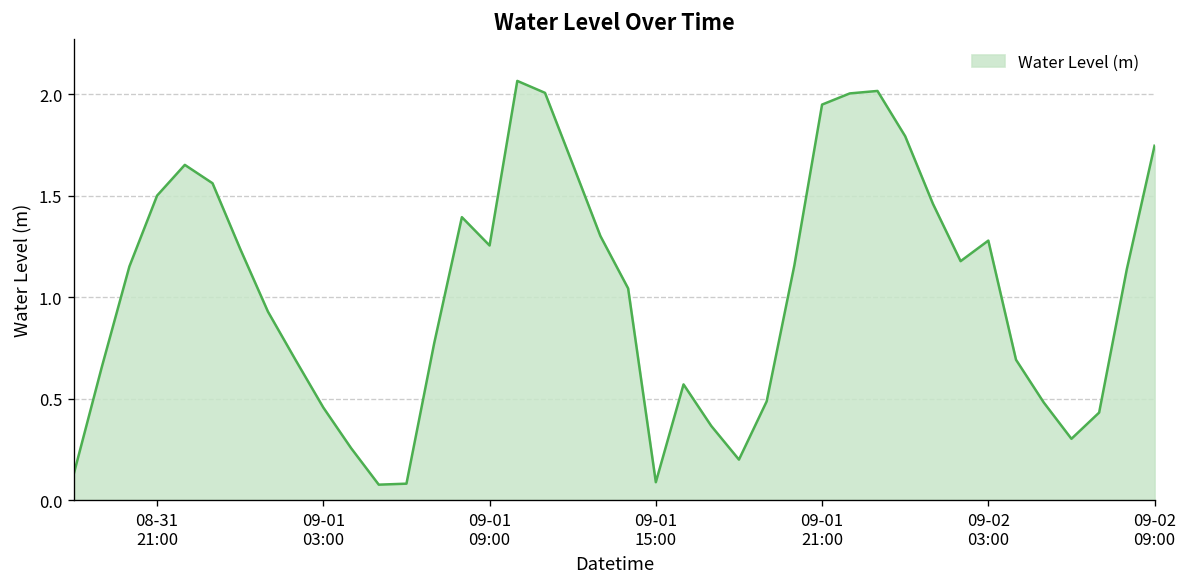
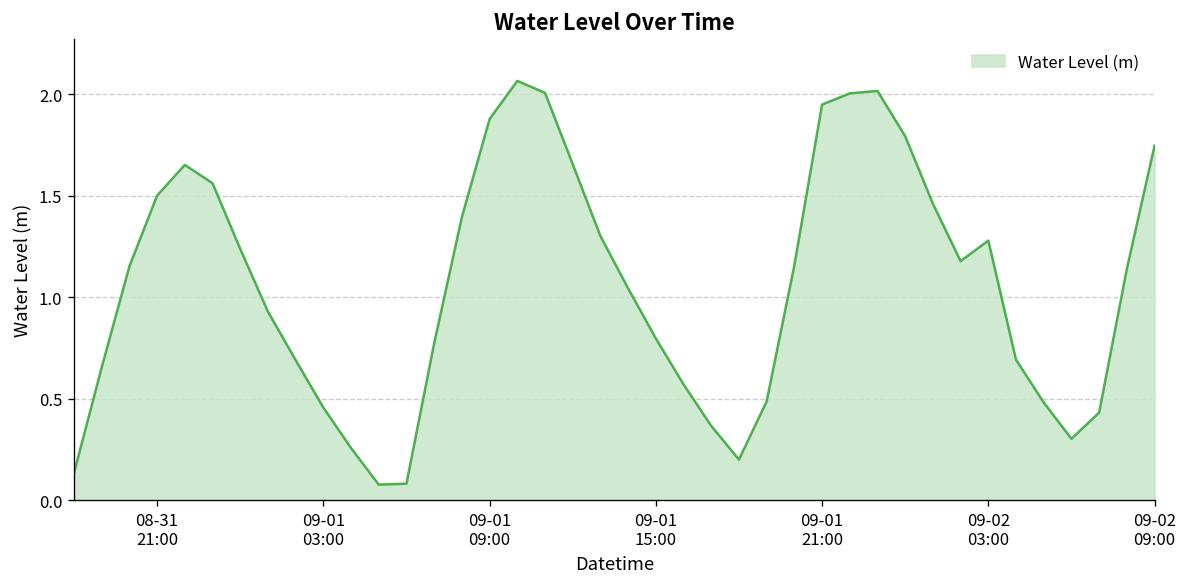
  {
    "08-31 21:00": 1.50,
    "09-01 03:00": 0.46,
-   "09-01 09:00": 1.25,
-   "09-01 15:00": 0.09,
+   "09-01 09:00": 1.88,
+   "09-01 15:00": 0.80,
    "09-01 21:00": 1.95,
    "09-02 03:00": 1.28,
    "09-02 09:00": 1.75
  }
